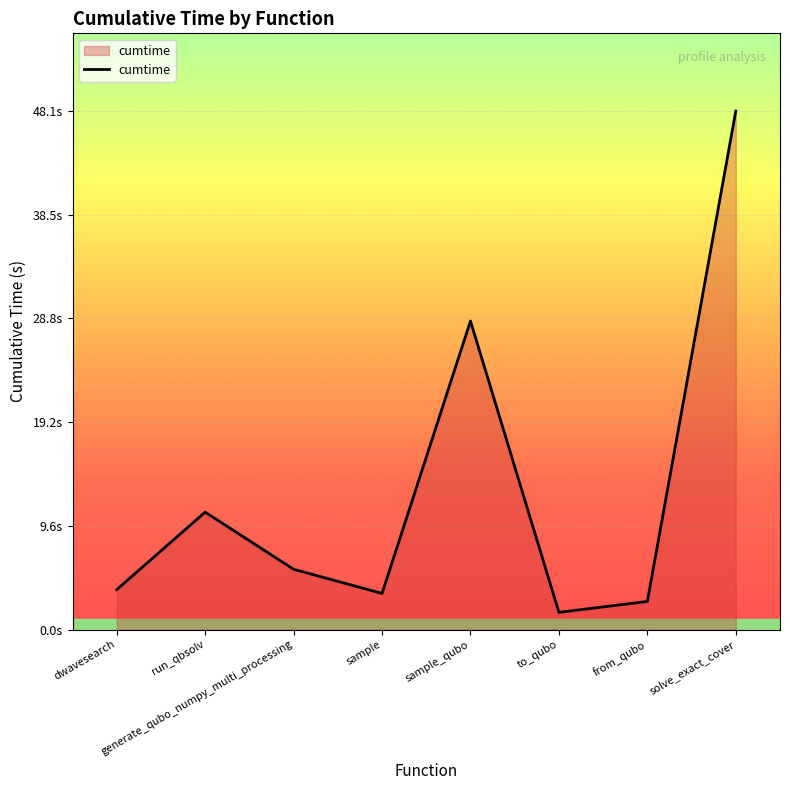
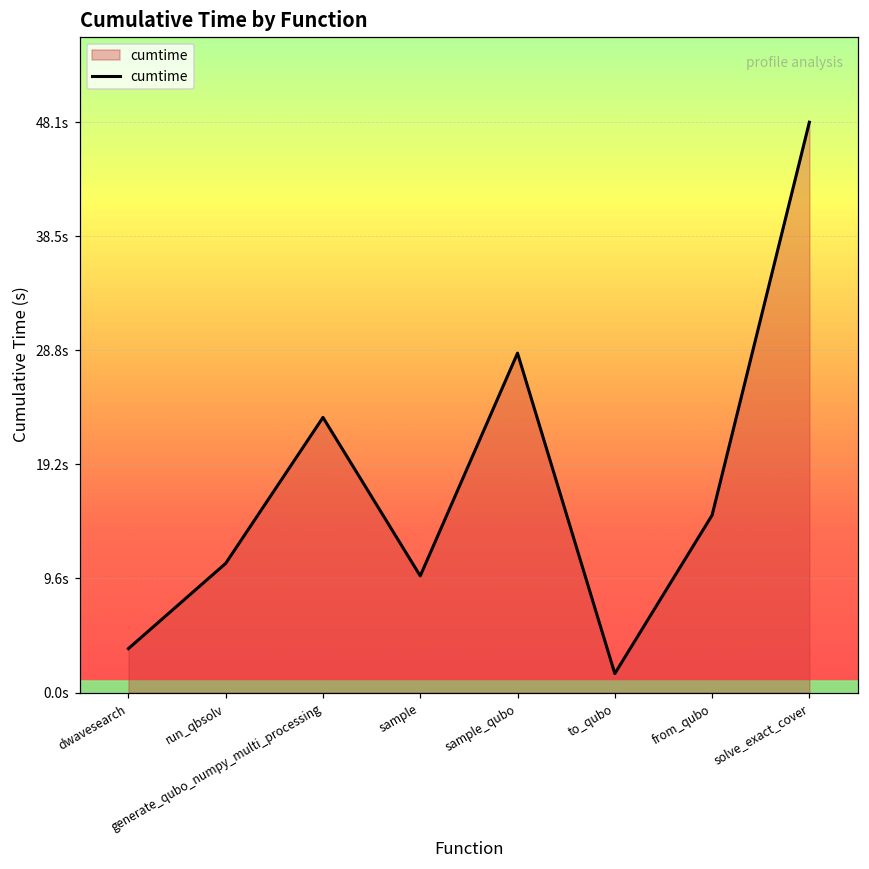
  {
    "dwavesearch": "3.7s",
    "run_qbsolv": "10.9s",
-   "generate_qubo_numpy_multi_processing": "5.6s",
-   "sample": "3.4s",
+   "generate_qubo_numpy_multi_processing": "23.2s",
+   "sample": "9.8s",
    "sample_qubo": "28.6s",
    "to_qubo": "1.6s",
-   "from_qubo": "2.6s",
+   "from_qubo": "14.9s",
    "solve_exact_cover": "48.1s"
  }
